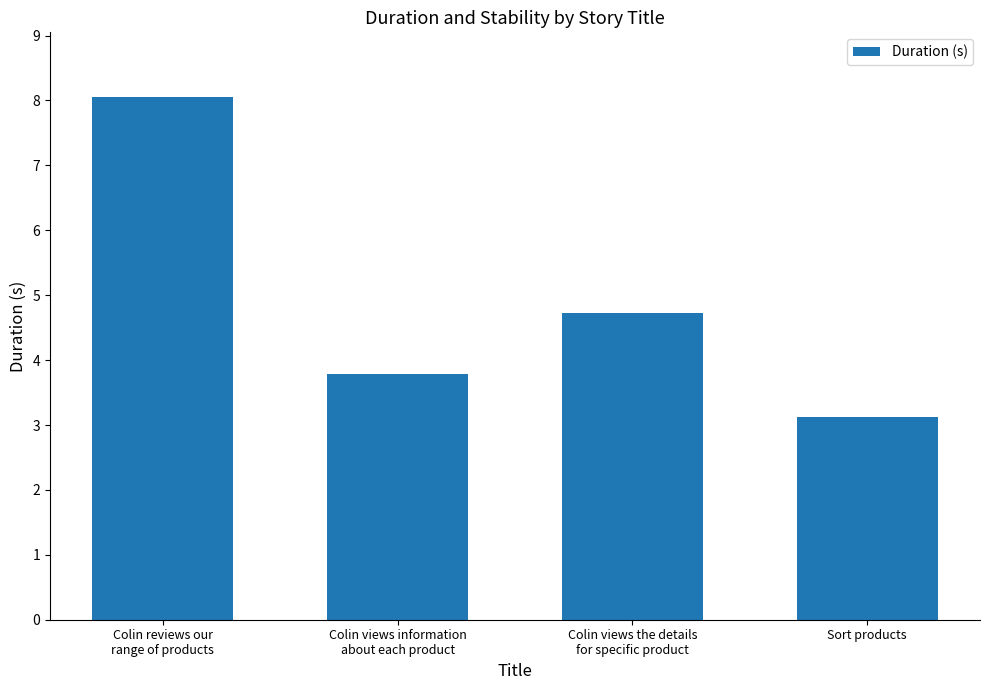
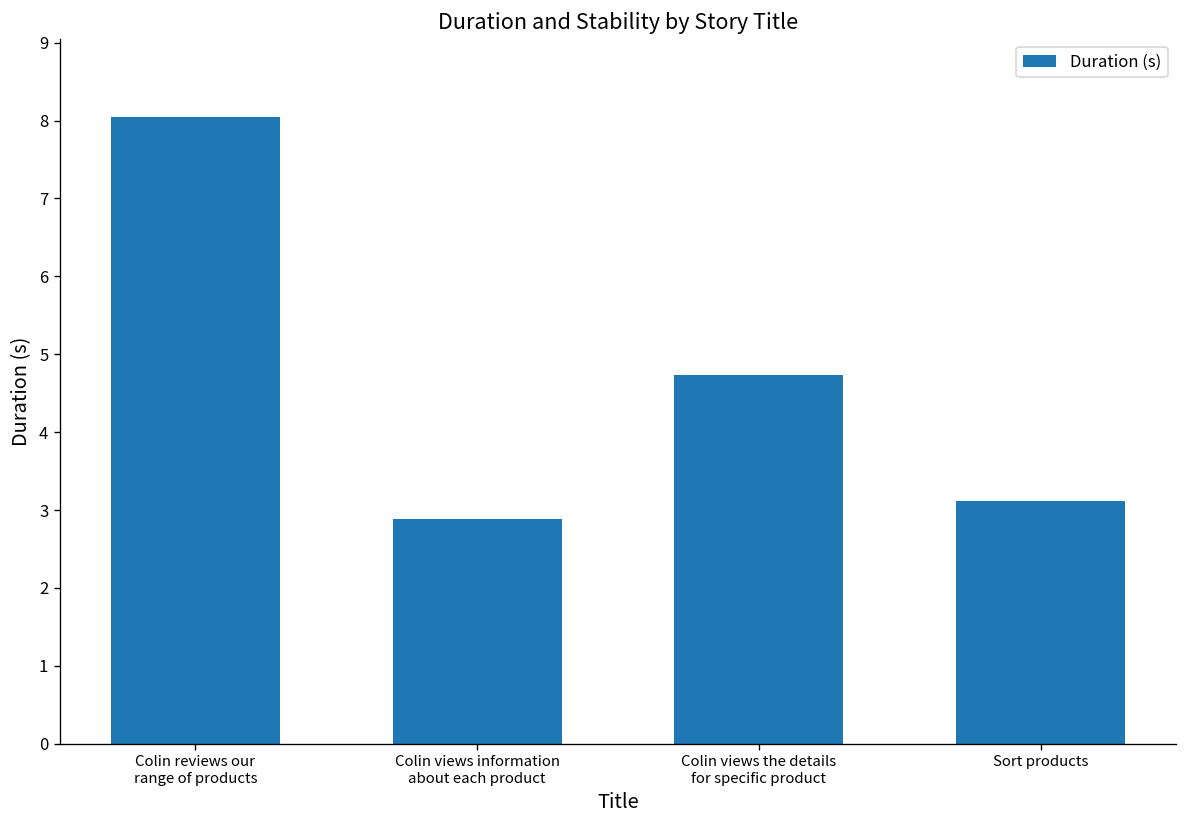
  {
    "Colin reviews our range of products": 8.1,
-   "Colin views information about each product": 3.8,
+   "Colin views information about each product": 2.9,
    "Colin views the details for specific product": 4.7,
    "Sort products": 3.1
  }
